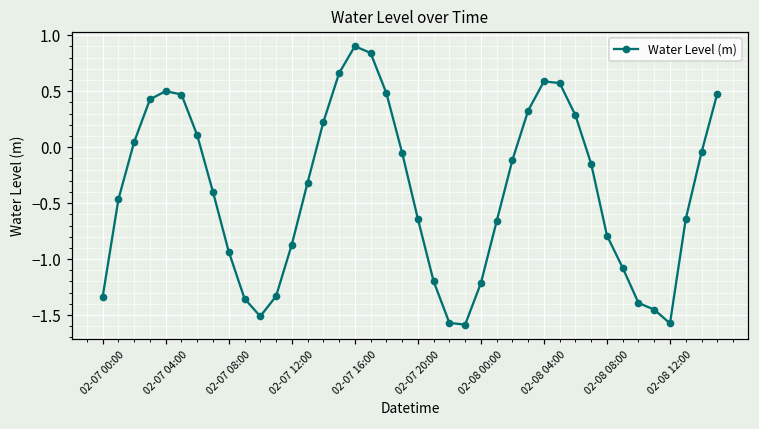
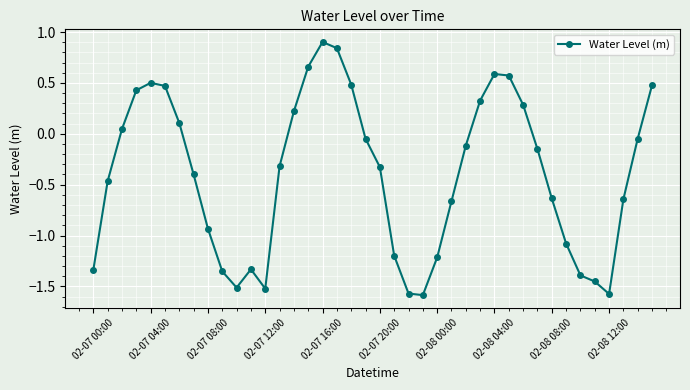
  {
    "02-07 00:00": -1.34,
    "02-07 04:00": 0.50,
    "02-07 08:00": -0.93,
-   "02-07 12:00": -0.87,
+   "02-07 12:00": -1.52,
    "02-07 16:00": 0.90,
-   "02-07 20:00": -0.64,
+   "02-07 20:00": -0.33,
    "02-08 00:00": -1.22,
    "02-08 04:00": 0.59,
-   "02-08 08:00": -0.79,
+   "02-08 08:00": -0.64,
    "02-08 12:00": -1.57
  }
